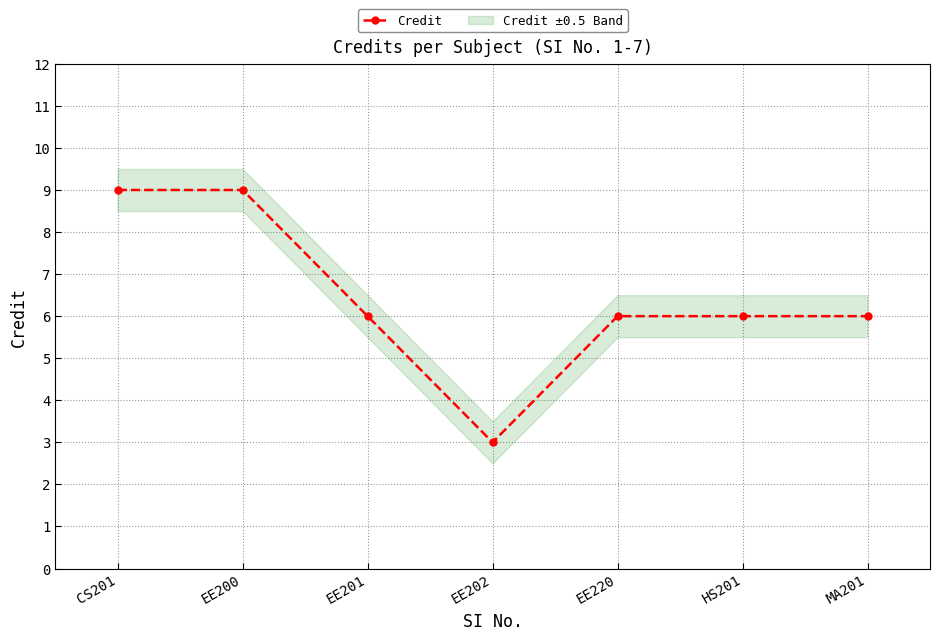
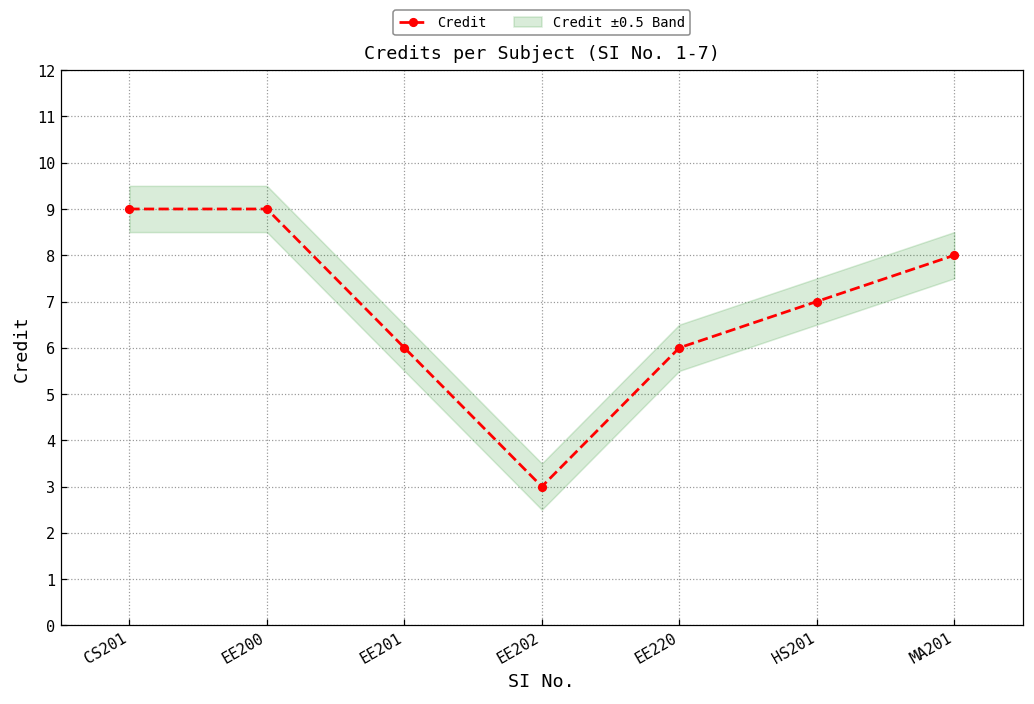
  {
    "Credit": {
      "CS201": 9,
      "EE200": 9,
      "EE201": 6,
      "EE202": 3,
      "EE220": 6,
-     "HS201": 6,
-     "MA201": 6
+     "HS201": 7,
+     "MA201": 8
    }
  }
